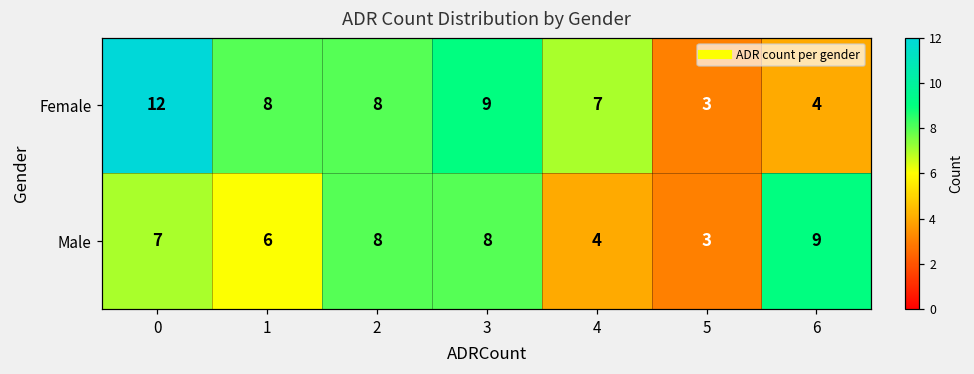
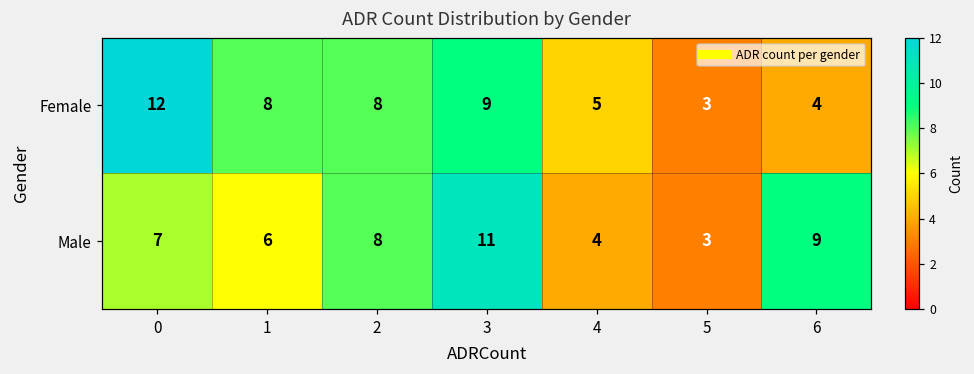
  {
    "Female": {
      "0": 12,
      "1": 8,
      "2": 8,
      "3": 9,
-     "4": 7,
+     "4": 5,
      "5": 3,
      "6": 4
    },
    "Male": {
      "0": 7,
      "1": 6,
      "2": 8,
-     "3": 8,
+     "3": 11,
      "4": 4,
      "5": 3,
      "6": 9
    }
  }
